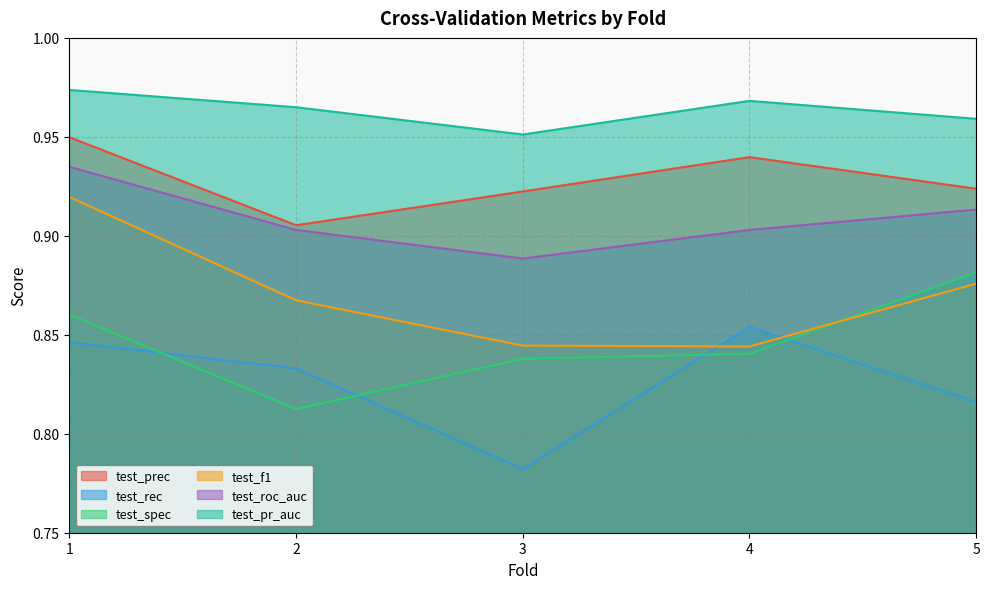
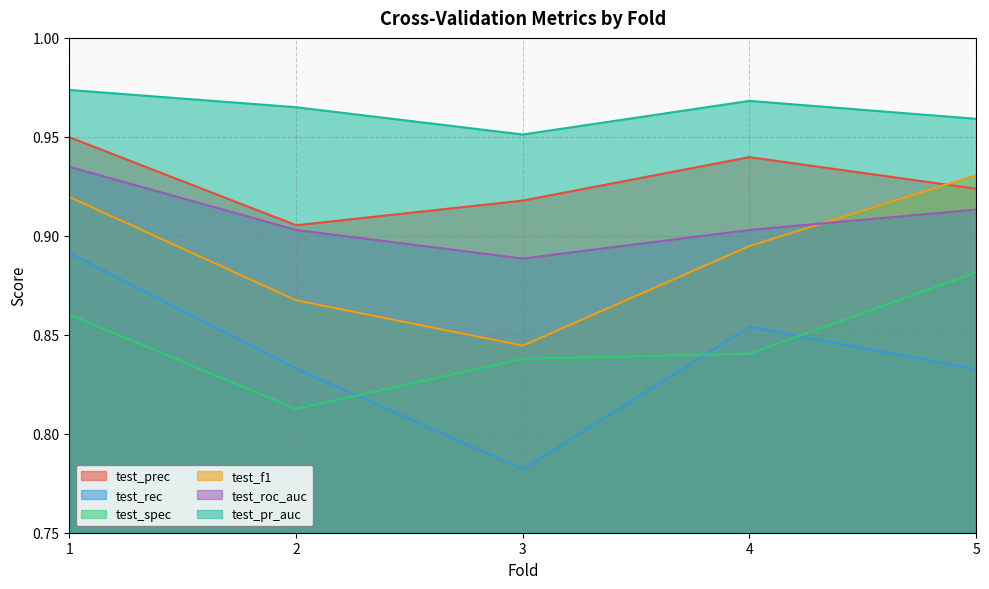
  {
    "test_prec": {
      "1": 0.950,
      "2": 0.905,
-     "3": 0.922,
+     "3": 0.918,
      "4": 0.940,
      "5": 0.924
    },
    "test_rec": {
-     "1": 0.846,
+     "1": 0.891,
      "2": 0.833,
      "3": 0.782,
      "4": 0.854,
-     "5": 0.816
+     "5": 0.833
    },
    "test_f1": {
      "1": 0.920,
      "2": 0.867,
      "3": 0.845,
-     "4": 0.844,
-     "5": 0.876
+     "4": 0.895,
+     "5": 0.931
    },
    "test_roc_auc": {
      "1": 0.935,
      "2": 0.903,
      "3": 0.889,
      "4": 0.903,
      "5": 0.913
    }
  }
